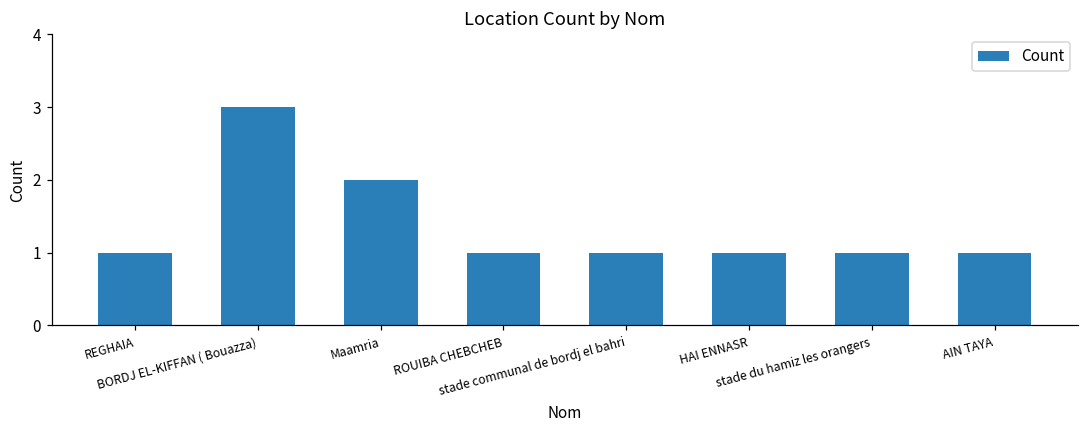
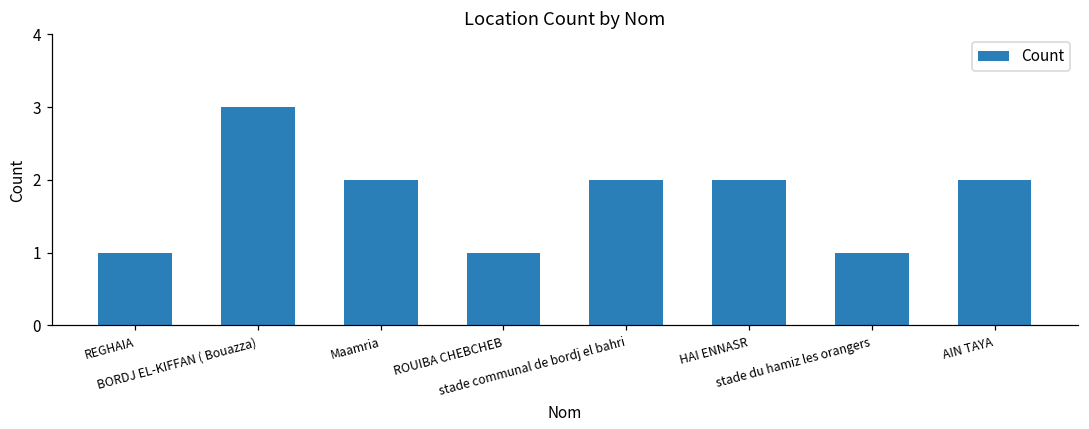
  {
    "REGHAIA": 1,
    "BORDJ EL-KIFFAN ( Bouazza)": 3,
    "Maamria": 2,
    "ROUIBA CHEBCHEB": 1,
-   "stade communal de bordj el bahri": 1,
-   "HAI ENNASR": 1,
+   "stade communal de bordj el bahri": 2,
+   "HAI ENNASR": 2,
    "stade du hamiz les orangers": 1,
-   "AIN TAYA": 1
+   "AIN TAYA": 2
  }
